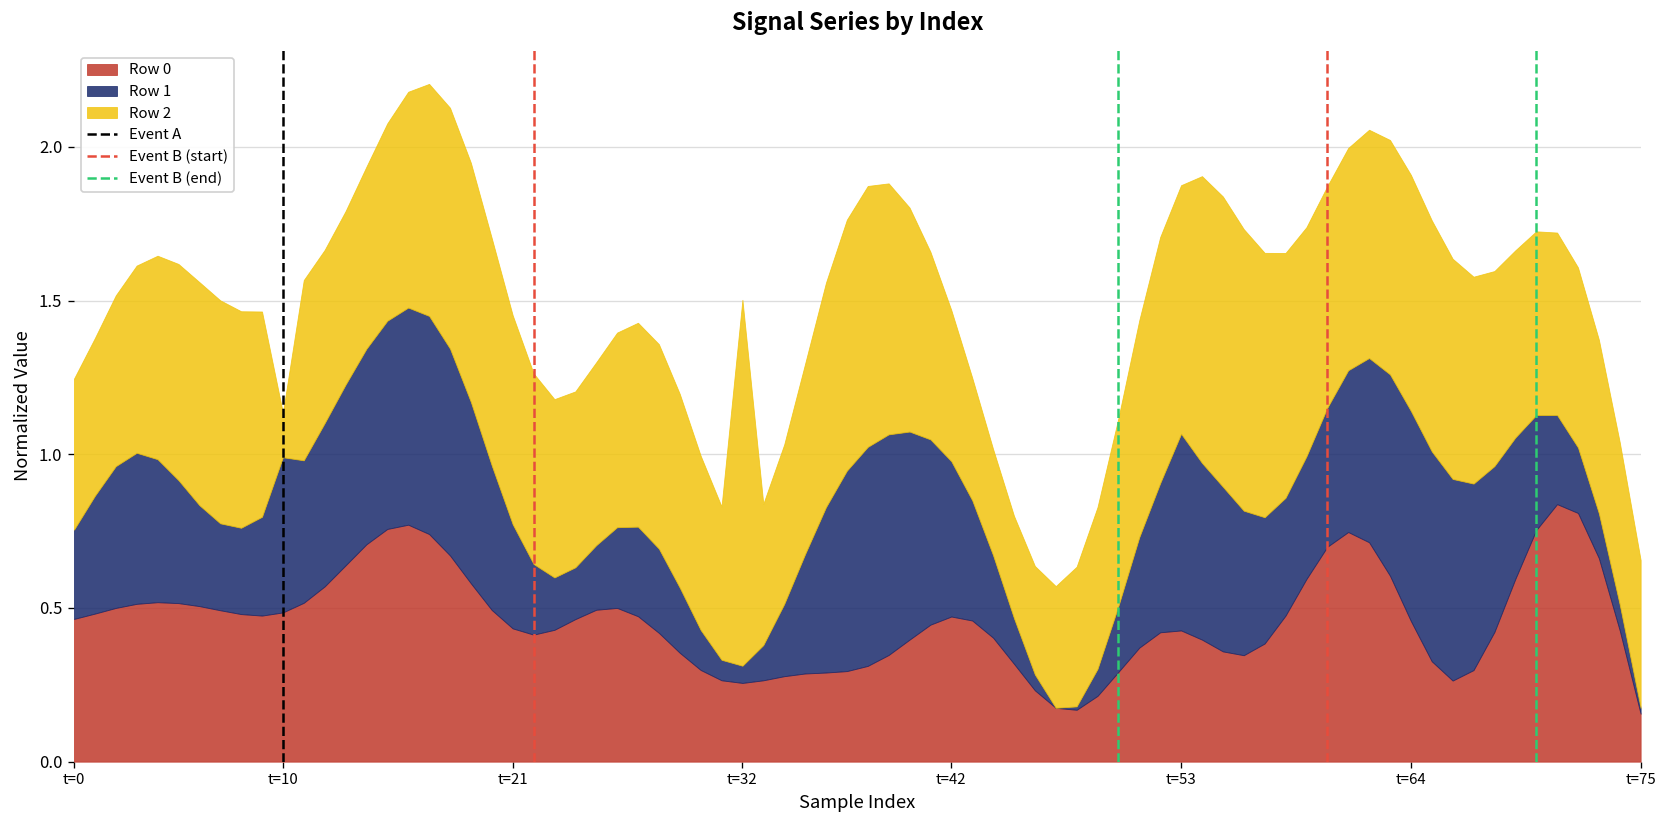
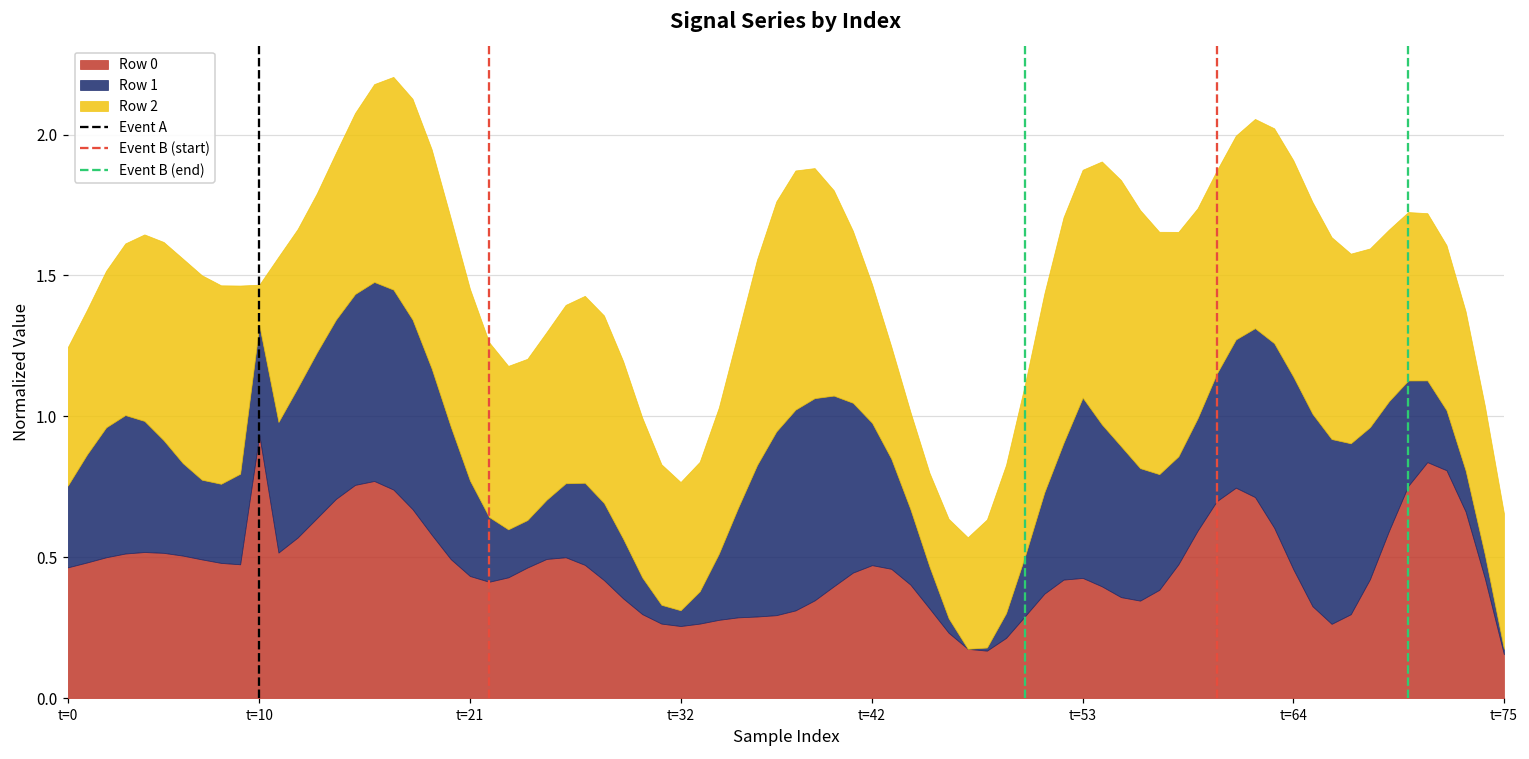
  {
    "Row 0": {
      "t=0": 0.46,
-     "t=10": 0.49,
+     "t=10": 0.93,
      "t=21": 0.43,
      "t=32": 0.26,
      "t=42": 0.47,
      "t=53": 0.43,
      "t=64": 0.46,
      "t=75": 0.16
    },
    "Row 1": {
      "t=0": 0.29,
-     "t=10": 0.50,
+     "t=10": 0.39,
      "t=21": 0.34,
      "t=32": 0.06,
      "t=42": 0.51,
      "t=53": 0.64,
      "t=64": 0.68,
      "t=75": 0.02
    },
    "Row 2": {
      "t=0": 0.49,
      "t=10": 0.14,
      "t=21": 0.68,
-     "t=32": 1.19,
+     "t=32": 0.46,
      "t=42": 0.49,
      "t=53": 0.81,
      "t=64": 0.77,
      "t=75": 0.48
    }
  }
